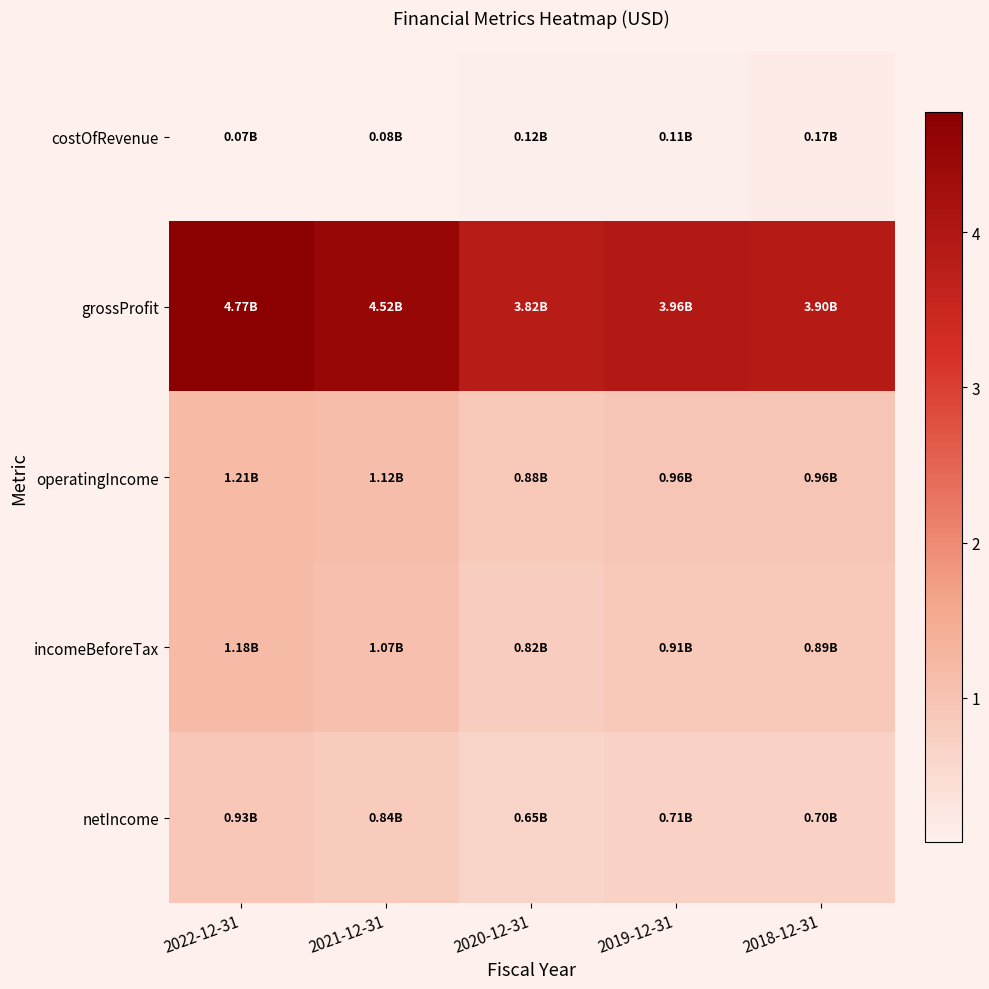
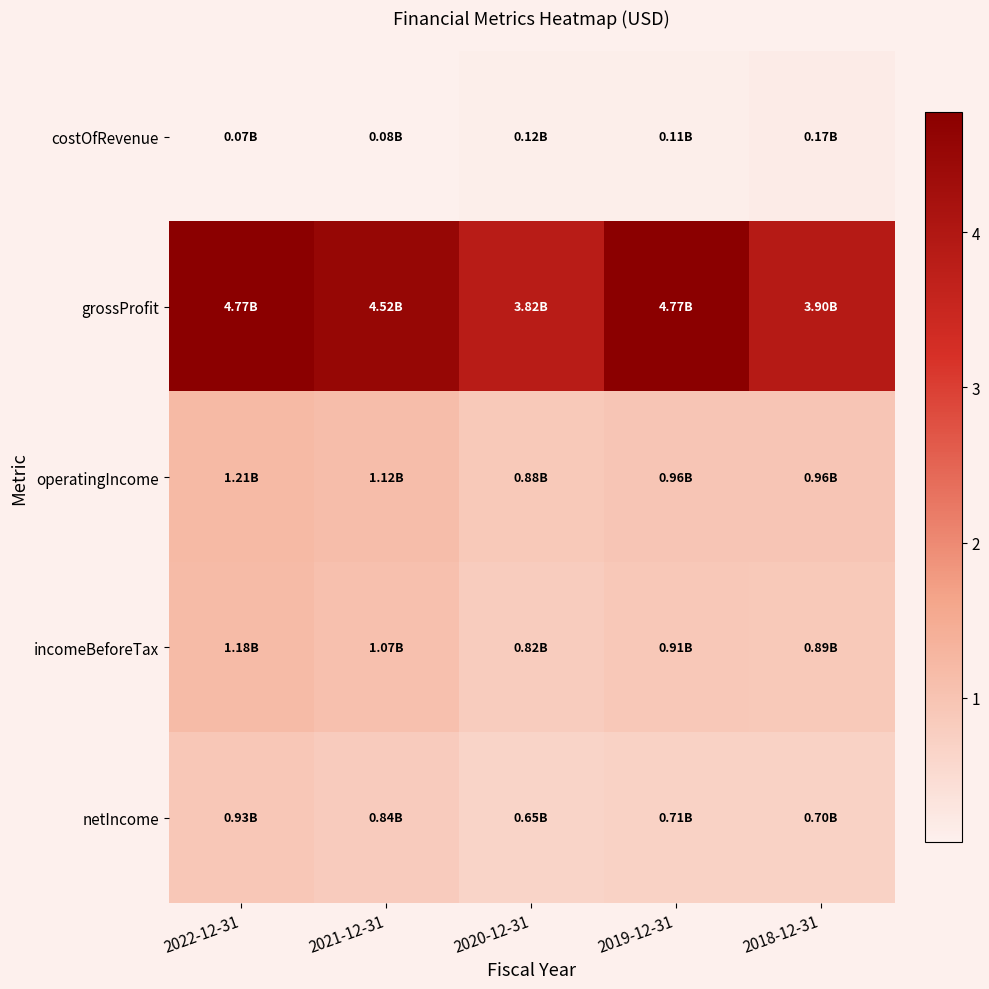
  {
    "costOfRevenue": {
      "2022-12-31": "0.07B",
      "2021-12-31": "0.08B",
      "2020-12-31": "0.12B",
      "2019-12-31": "0.11B",
      "2018-12-31": "0.17B"
    },
    "grossProfit": {
      "2022-12-31": "4.77B",
      "2021-12-31": "4.52B",
      "2020-12-31": "3.82B",
-     "2019-12-31": "3.96B",
+     "2019-12-31": "4.77B",
      "2018-12-31": "3.90B"
    },
    "operatingIncome": {
      "2022-12-31": "1.21B",
      "2021-12-31": "1.12B",
      "2020-12-31": "0.88B",
      "2019-12-31": "0.96B",
      "2018-12-31": "0.96B"
    },
    "incomeBeforeTax": {
      "2022-12-31": "1.18B",
      "2021-12-31": "1.07B",
      "2020-12-31": "0.82B",
      "2019-12-31": "0.91B",
      "2018-12-31": "0.89B"
    },
    "netIncome": {
      "2022-12-31": "0.93B",
      "2021-12-31": "0.84B",
      "2020-12-31": "0.65B",
      "2019-12-31": "0.71B",
      "2018-12-31": "0.70B"
    }
  }
